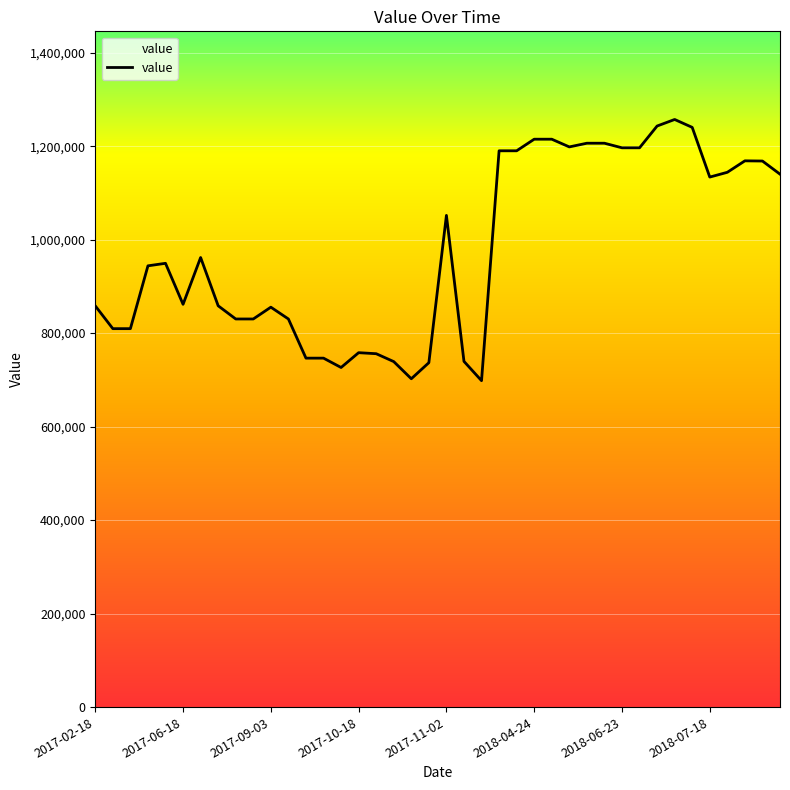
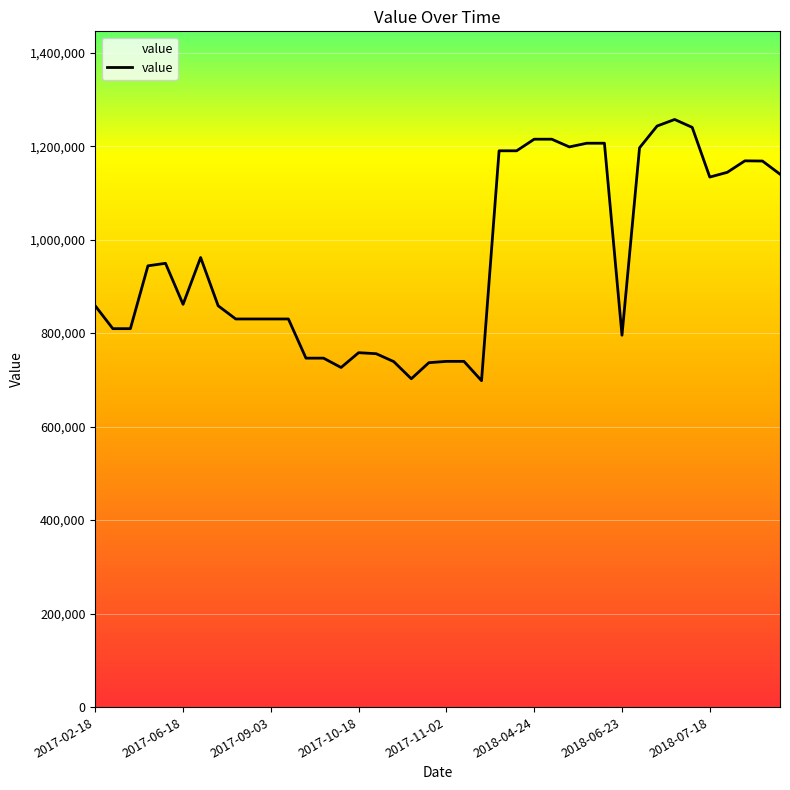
  {
    "2017-02-18": "860,000",
    "2017-06-18": "860,000",
-   "2017-09-03": "860,000",
+   "2017-09-03": "830,000",
    "2017-10-18": "760,000",
-   "2017-11-02": "1,050,000",
+   "2017-11-02": "740,000",
    "2018-04-24": "1,210,000",
-   "2018-06-23": "1,200,000",
+   "2018-06-23": "800,000",
    "2018-07-18": "1,130,000"
  }
